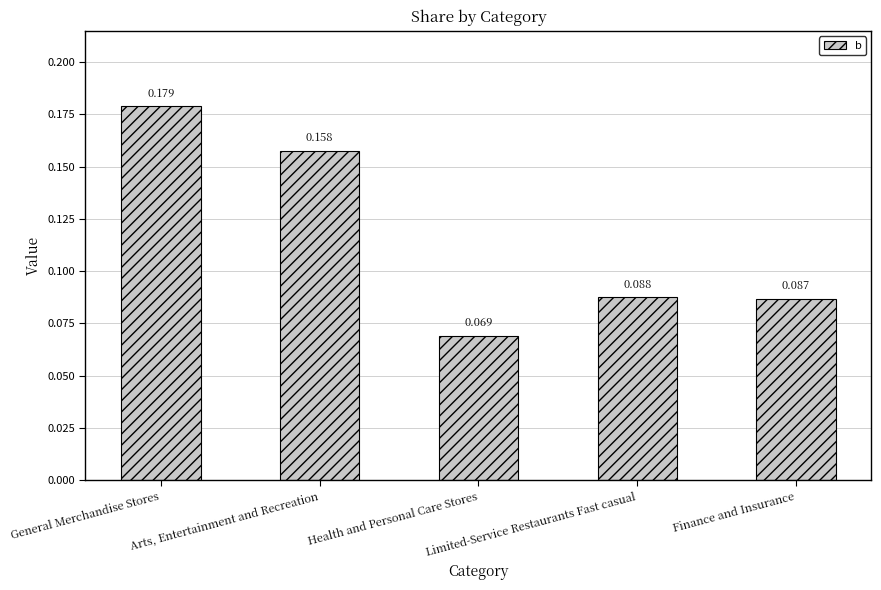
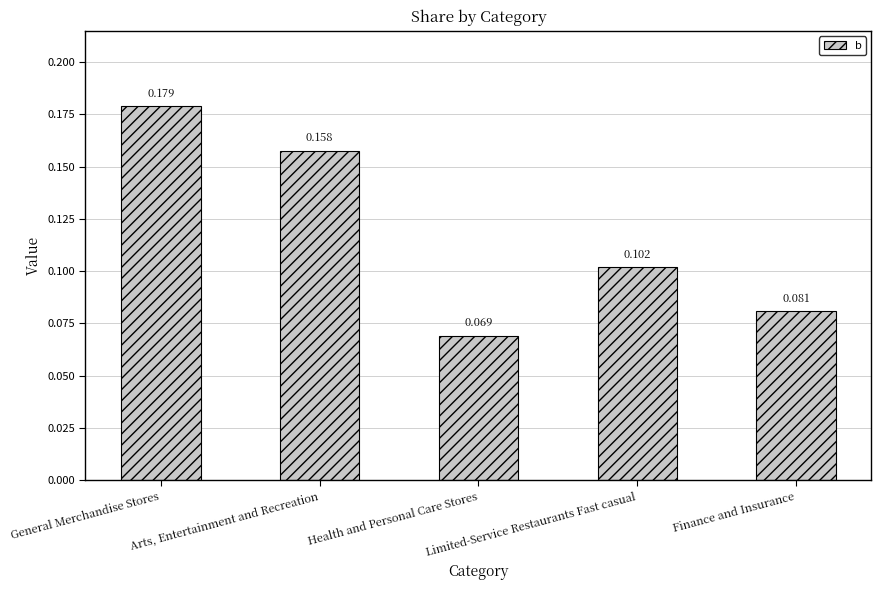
  {
    "General Merchandise Stores": 0.179,
    "Arts, Entertainment and Recreation": 0.158,
    "Health and Personal Care Stores": 0.069,
-   "Limited-Service Restaurants Fast casual": 0.088,
-   "Finance and Insurance": 0.087
+   "Limited-Service Restaurants Fast casual": 0.102,
+   "Finance and Insurance": 0.081
  }
